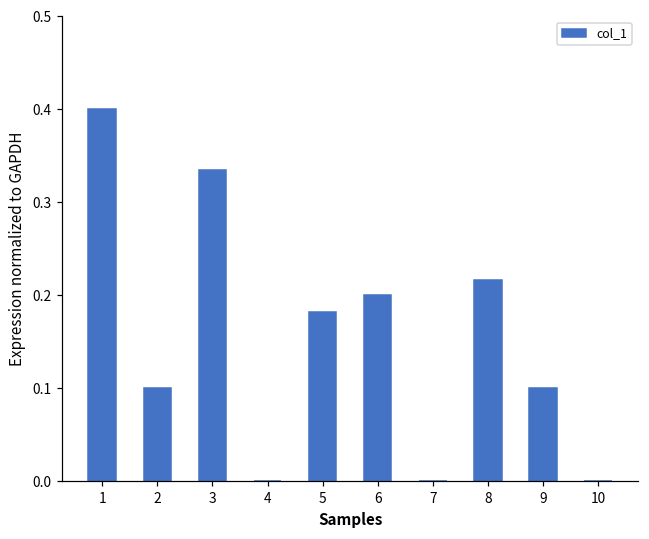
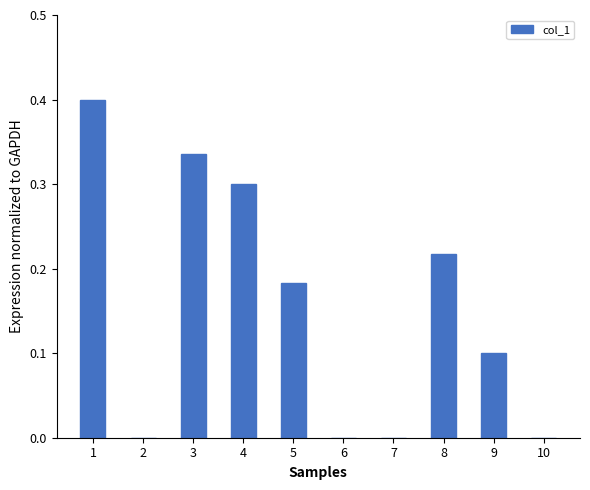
  {
    "1": 0.4,
-   "2": 0.1,
+   "2": 0.0,
    "3": 0.34,
-   "4": 0.0,
+   "4": 0.3,
    "5": 0.18,
-   "6": 0.2,
+   "6": 0.0,
    "7": 0.0,
    "8": 0.22,
    "9": 0.1,
    "10": 0.0
  }
